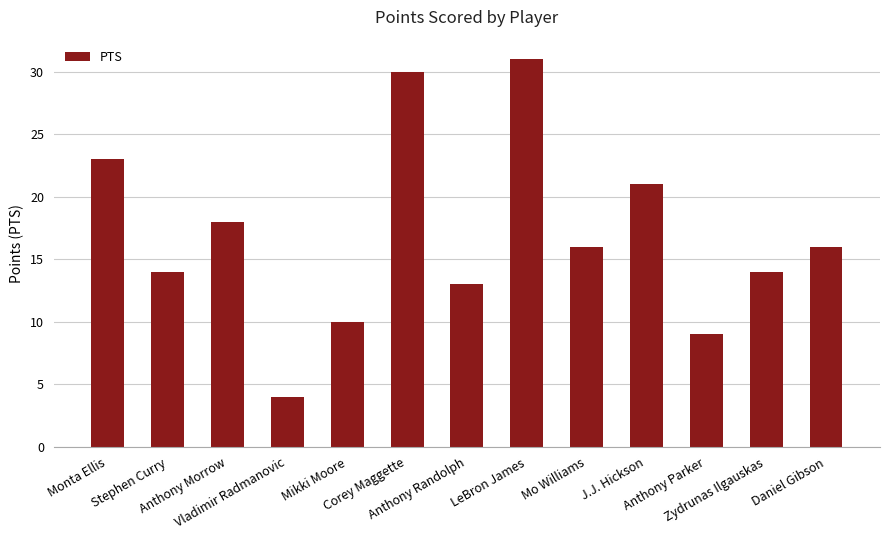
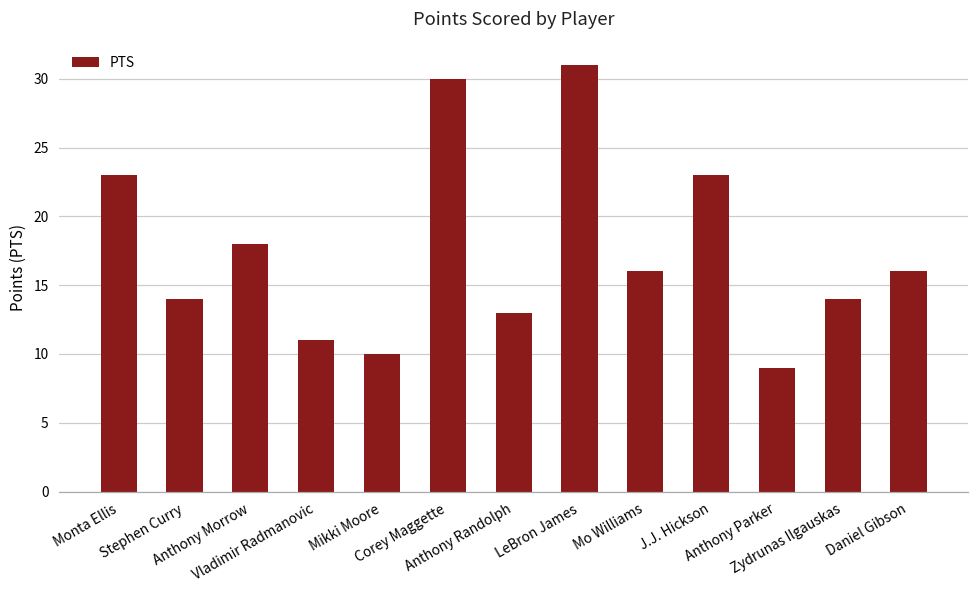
  {
    "Monta Ellis": 23,
    "Stephen Curry": 14,
    "Anthony Morrow": 18,
-   "Vladimir Radmanovic": 4,
+   "Vladimir Radmanovic": 11,
    "Mikki Moore": 10,
    "Corey Maggette": 30,
    "Anthony Randolph": 13,
    "LeBron James": 31,
    "Mo Williams": 16,
-   "J.J. Hickson": 21,
+   "J.J. Hickson": 23,
    "Anthony Parker": 9,
    "Zydrunas Ilgauskas": 14,
    "Daniel Gibson": 16
  }
